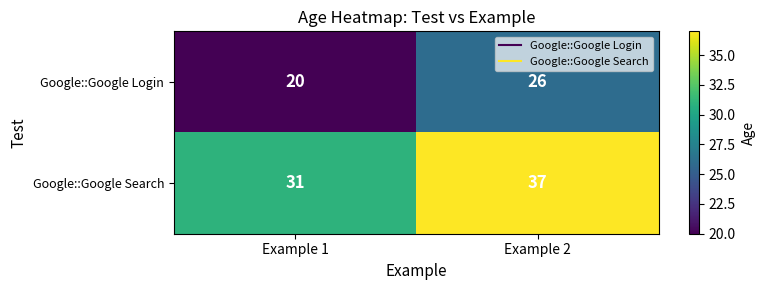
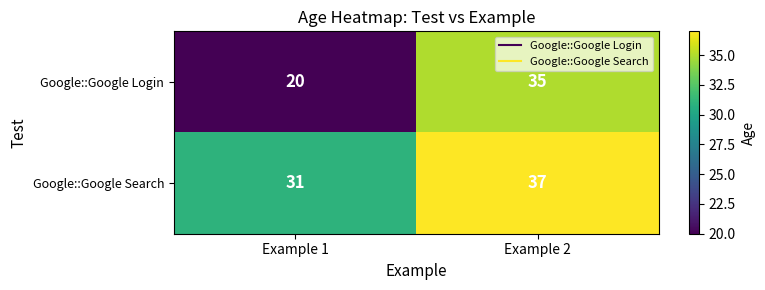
  {
    "Google::Google Login": {
      "Example 1": 20,
-     "Example 2": 26
+     "Example 2": 35
    },
    "Google::Google Search": {
      "Example 1": 31,
      "Example 2": 37
    }
  }
